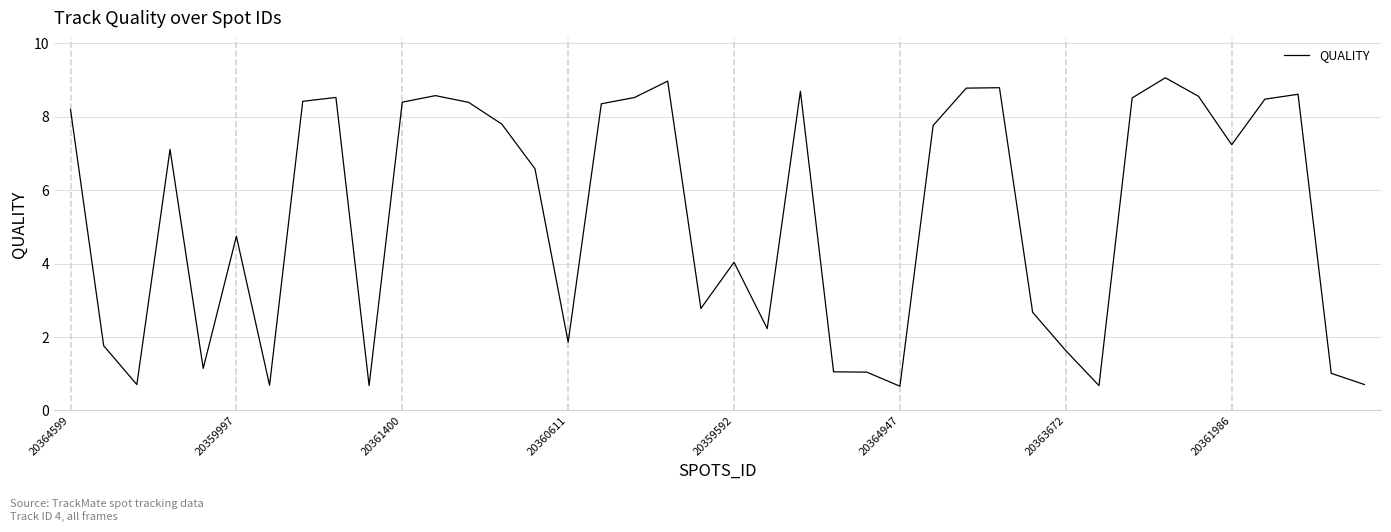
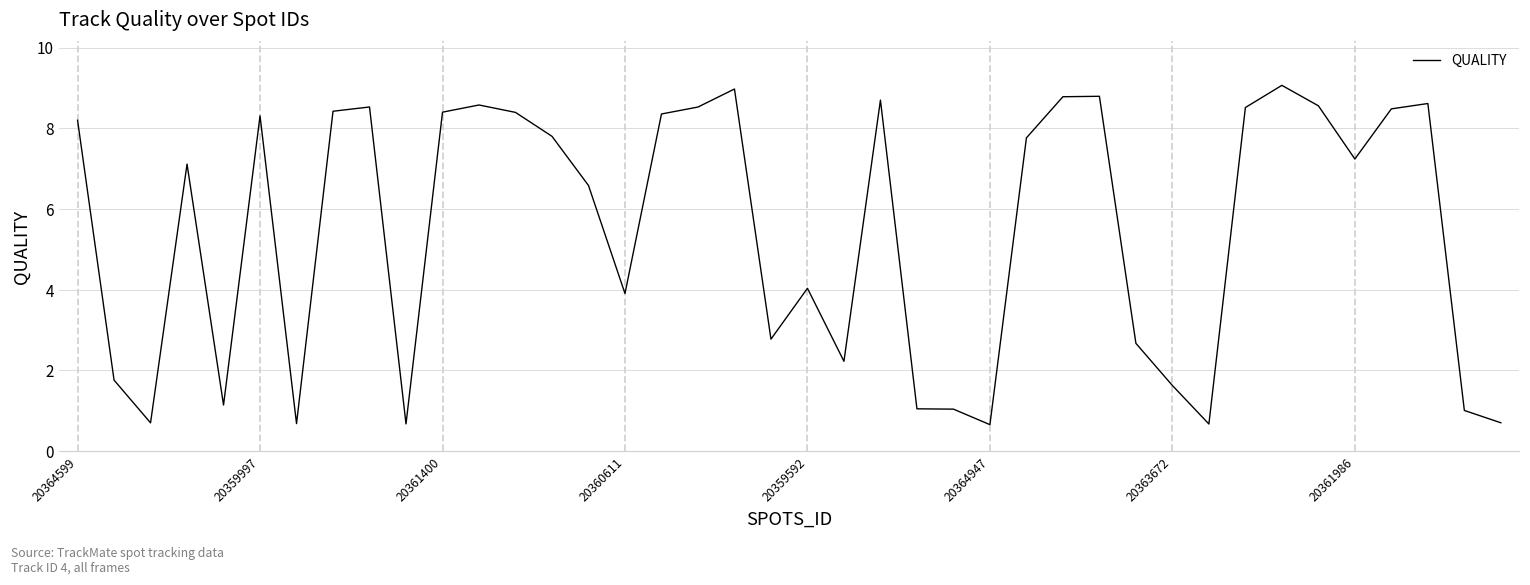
  {
    "20364599": 8.2,
-   "20359997": 4.7,
+   "20359997": 8.3,
    "20361400": 8.4,
-   "20360611": 1.9,
+   "20360611": 3.9,
    "20359592": 4.0,
    "20364947": 0.7,
    "20363672": 1.6,
    "20361986": 7.2
  }
